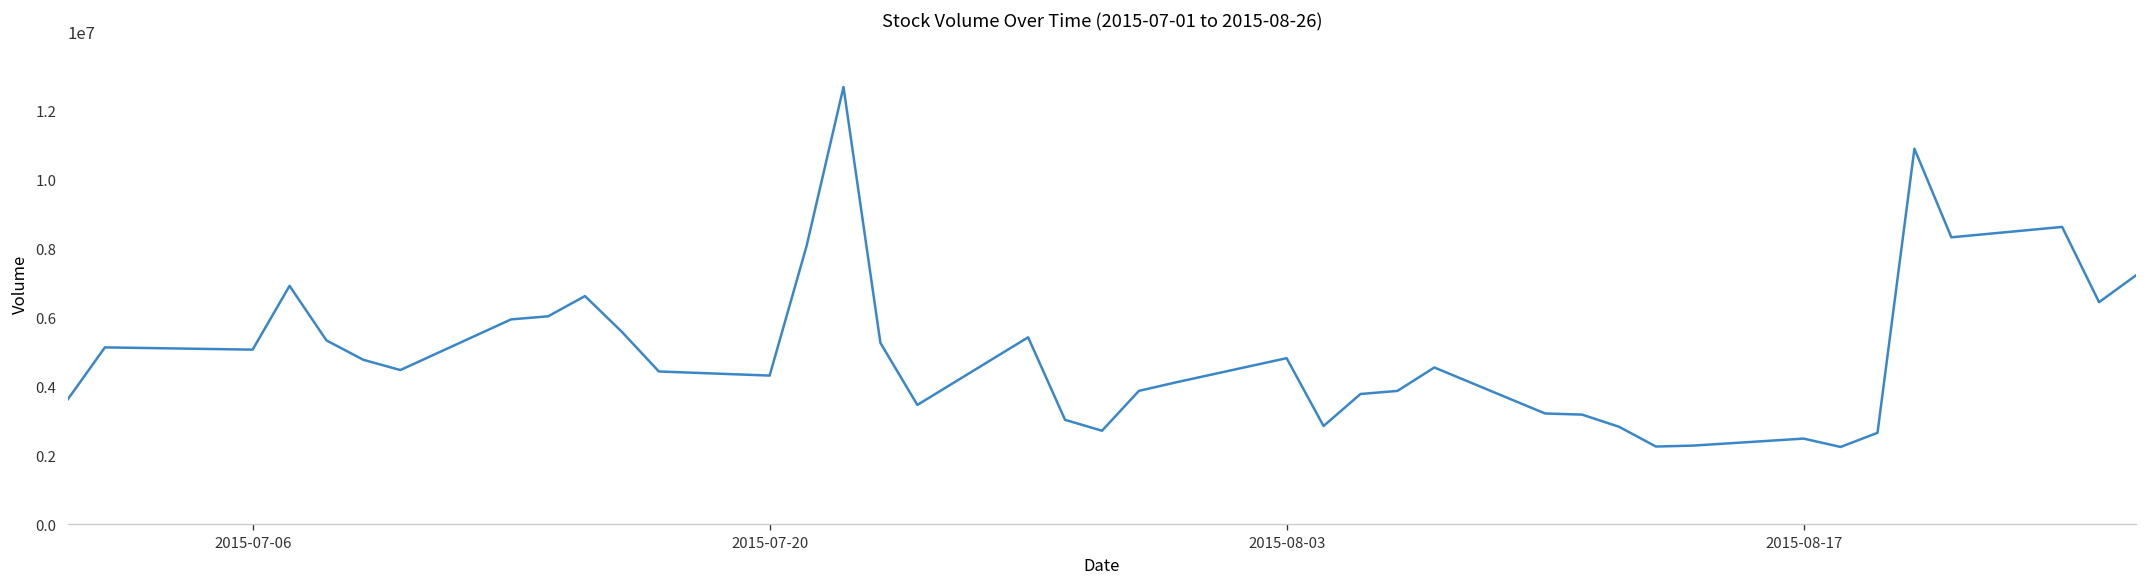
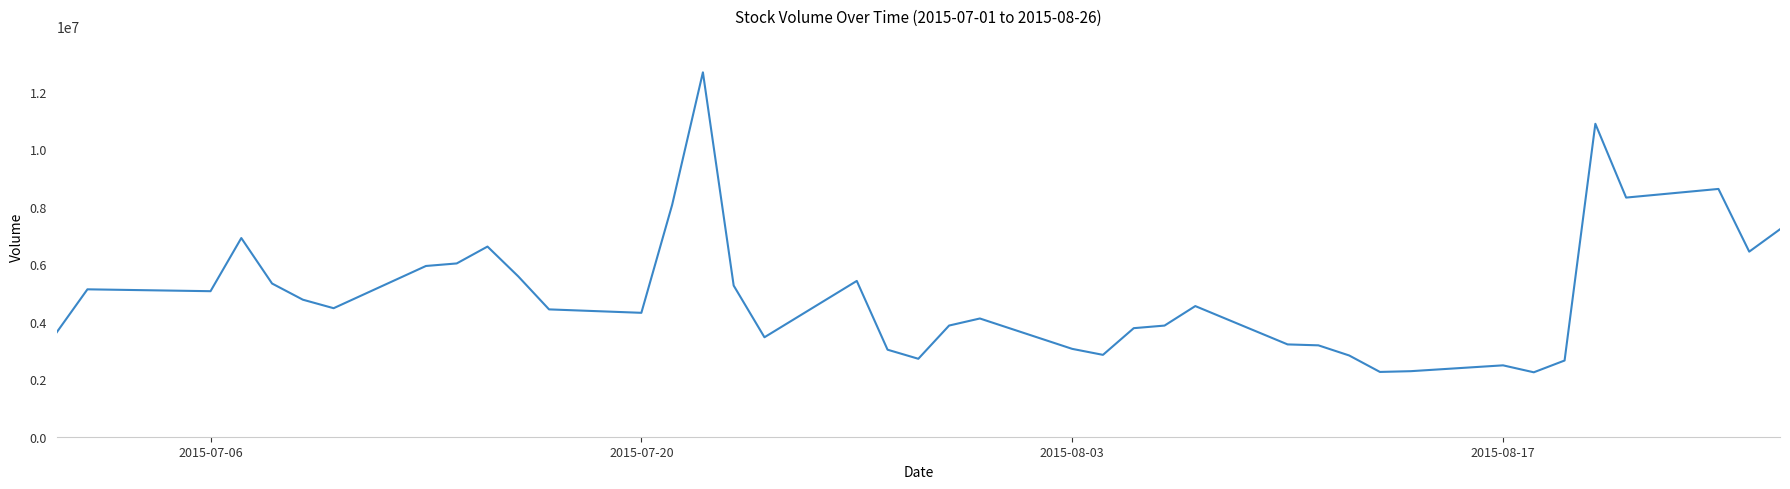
  {
    "2015-07-06": 5100000,
    "2015-07-20": 4300000,
-   "2015-08-03": 4800000,
+   "2015-08-03": 3100000,
    "2015-08-17": 2500000
  }
